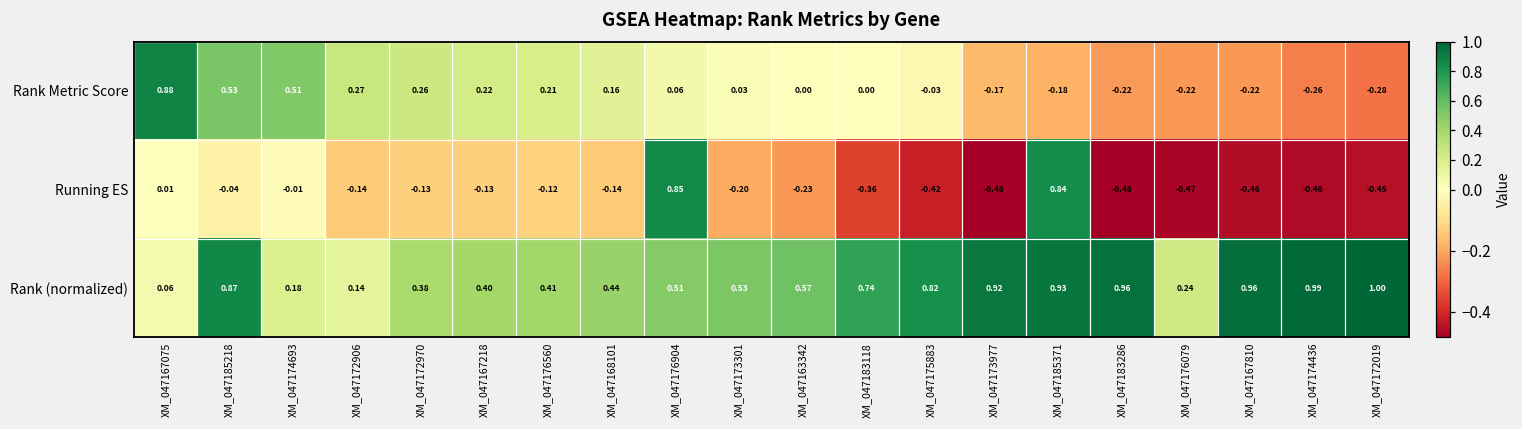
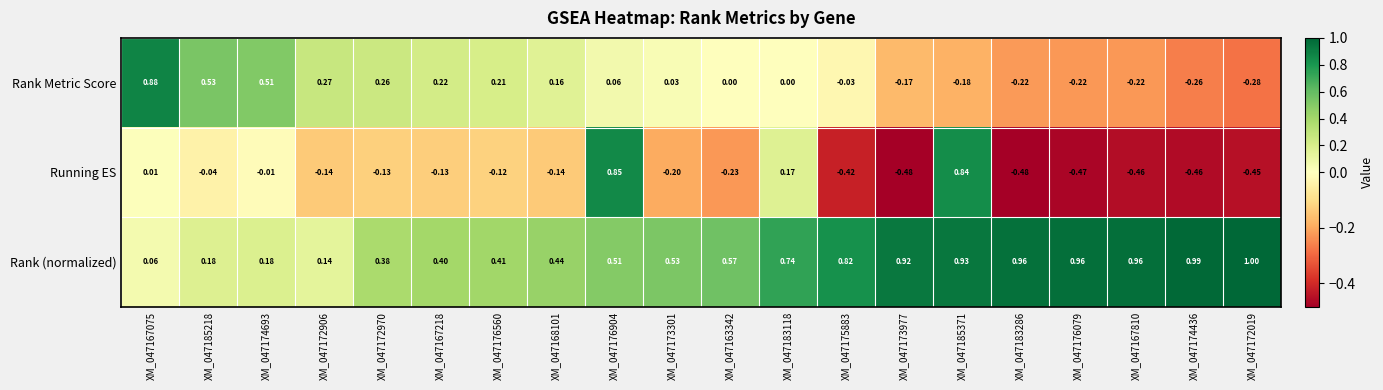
  {
    "Rank Metric Score": {
      "XM_047167075": 0.88,
      "XM_047185218": 0.53,
      "XM_047174693": 0.51,
      "XM_047172906": 0.27,
      "XM_047172970": 0.26,
      "XM_047167218": 0.22,
      "XM_047176560": 0.21,
      "XM_047168101": 0.16,
      "XM_047176904": 0.06,
      "XM_047173301": 0.03,
      "XM_047163342": 0.00,
      "XM_047183118": 0.00,
      "XM_047175883": -0.03,
      "XM_047173977": -0.17,
      "XM_047185371": -0.18,
      "XM_047183286": -0.22,
      "XM_047176079": -0.22,
      "XM_047167810": -0.22,
      "XM_047174436": -0.26,
      "XM_047172019": -0.28
    },
    "Running ES": {
      "XM_047167075": 0.01,
      "XM_047185218": -0.04,
      "XM_047174693": -0.01,
      "XM_047172906": -0.14,
      "XM_047172970": -0.13,
      "XM_047167218": -0.13,
      "XM_047176560": -0.12,
      "XM_047168101": -0.14,
      "XM_047176904": 0.85,
      "XM_047173301": -0.20,
      "XM_047163342": -0.23,
-     "XM_047183118": -0.36,
+     "XM_047183118": 0.17,
      "XM_047175883": -0.42,
      "XM_047173977": -0.48,
      "XM_047185371": 0.84,
      "XM_047183286": -0.48,
      "XM_047176079": -0.47,
      "XM_047167810": -0.46,
      "XM_047174436": -0.46,
      "XM_047172019": -0.45
    },
    "Rank (normalized)": {
      "XM_047167075": 0.06,
-     "XM_047185218": 0.87,
+     "XM_047185218": 0.18,
      "XM_047174693": 0.18,
      "XM_047172906": 0.14,
      "XM_047172970": 0.38,
      "XM_047167218": 0.40,
      "XM_047176560": 0.41,
      "XM_047168101": 0.44,
      "XM_047176904": 0.51,
      "XM_047173301": 0.53,
      "XM_047163342": 0.57,
      "XM_047183118": 0.74,
      "XM_047175883": 0.82,
      "XM_047173977": 0.92,
      "XM_047185371": 0.93,
      "XM_047183286": 0.96,
-     "XM_047176079": 0.24,
+     "XM_047176079": 0.96,
      "XM_047167810": 0.96,
      "XM_047174436": 0.99,
      "XM_047172019": 1.00
    }
  }
